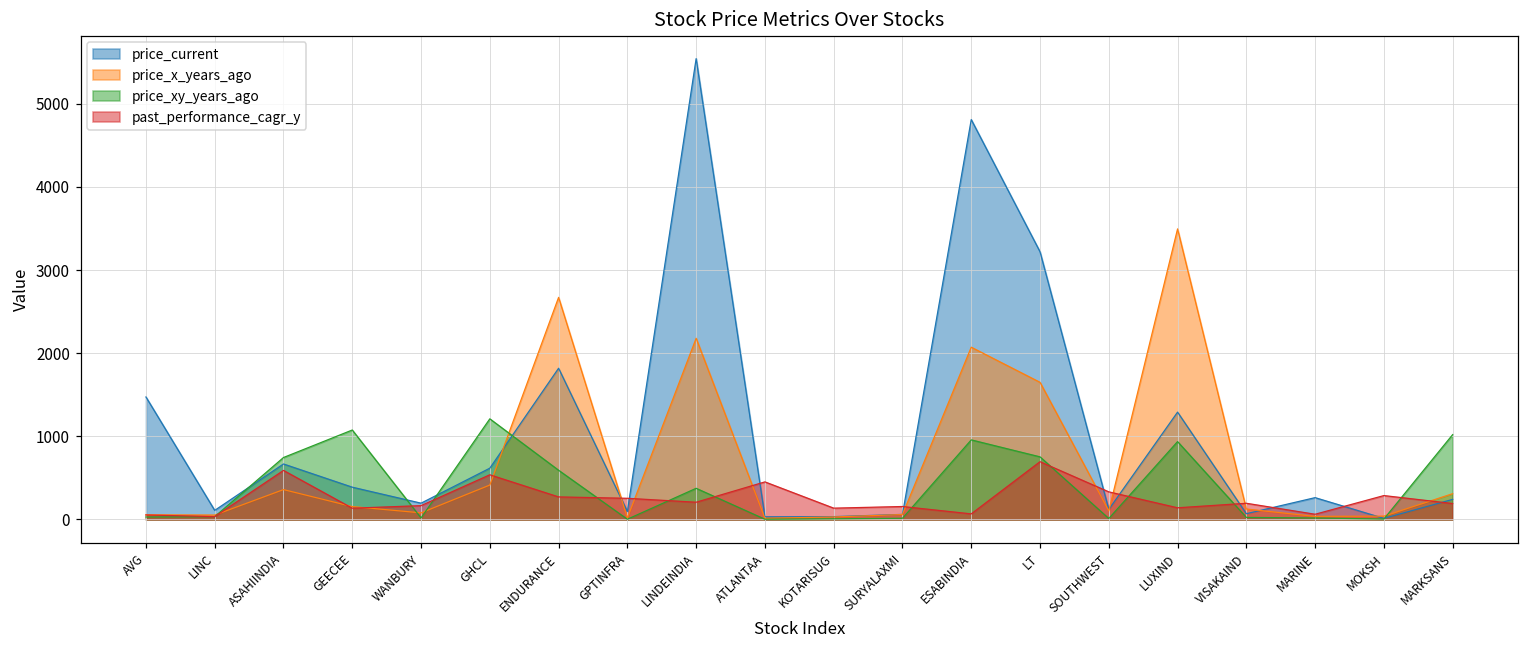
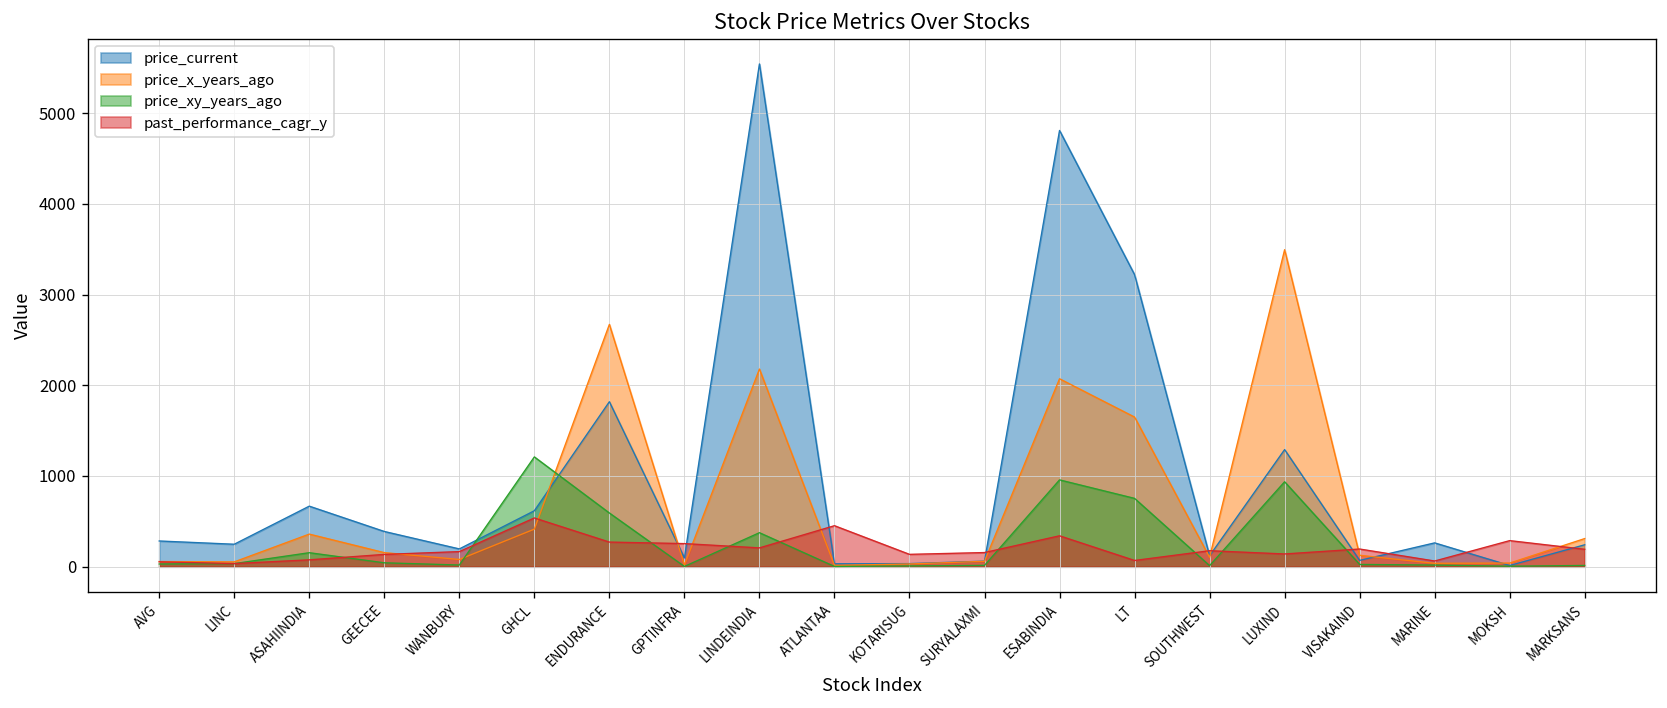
  {
    "price_current": {
-     "AVG": 1500,
-     "LINC": 100,
+     "AVG": 300,
+     "LINC": 200,
      "ASAHIINDIA": 700,
      "GEECEE": 400,
      "GHCL": 600,
      "ENDURANCE": 1800,
      "GPTINFRA": 100,
      "LINDEINDIA": 5500,
      "ESABINDIA": 4800,
      "LT": 3200,
      "LUXIND": 1300,
      "VISAKAIND": 100,
      "MARINE": 300,
      "MARKSANS": 200
    },
    "price_x_years_ago": {
      "ASAHIINDIA": 400,
      "WANBURY": 100,
      "GHCL": 400,
      "ENDURANCE": 2700,
      "LINDEINDIA": 2200,
      "ESABINDIA": 2100,
      "LT": 1600,
      "LUXIND": 3500,
      "VISAKAIND": 100,
      "MARKSANS": 300
    },
    "price_xy_years_ago": {
-     "ASAHIINDIA": 700,
-     "GEECEE": 1100,
+     "ASAHIINDIA": 200,
+     "GEECEE": 0,
      "WANBURY": 0,
      "GHCL": 1200,
      "ENDURANCE": 600,
      "LINDEINDIA": 400,
      "SURYALAXMI": 0,
      "ESABINDIA": 1000,
      "LT": 800,
      "SOUTHWEST": 0,
      "LUXIND": 900,
      "VISAKAIND": 0,
-     "MARKSANS": 1000
+     "MARKSANS": 0
    },
    "past_performance_cagr_y": {
-     "ASAHIINDIA": 600,
+     "ASAHIINDIA": 100,
      "GHCL": 500,
      "ENDURANCE": 300,
      "GPTINFRA": 300,
      "LINDEINDIA": 200,
      "ATLANTAA": 500,
      "KOTARISUG": 100,
      "SURYALAXMI": 200,
-     "ESABINDIA": 100,
-     "LT": 700,
-     "SOUTHWEST": 300,
+     "ESABINDIA": 300,
+     "LT": 100,
+     "SOUTHWEST": 200,
      "LUXIND": 100,
      "VISAKAIND": 200,
      "MOKSH": 300,
      "MARKSANS": 200
    }
  }
